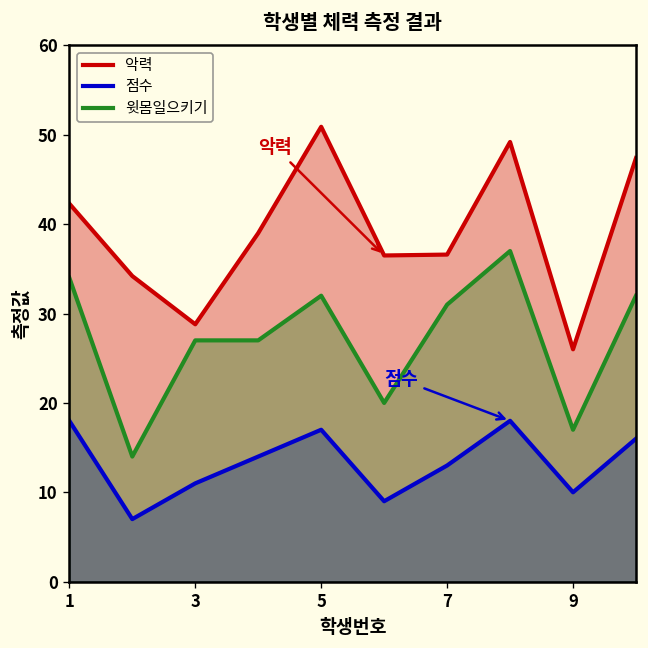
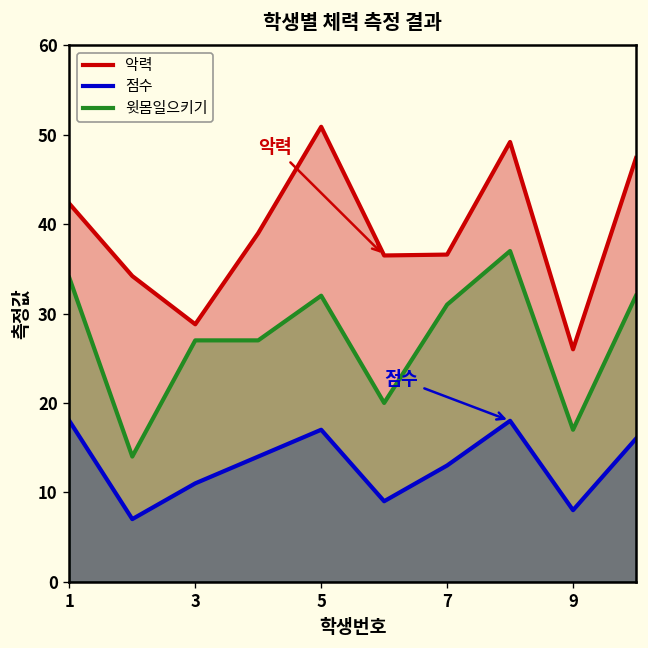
  {
    "악력": {
      "1": 42,
      "3": 29,
      "5": 51,
      "7": 37,
      "9": 26
    },
    "점수": {
      "1": 18,
      "3": 11,
      "5": 17,
      "7": 13,
-     "9": 10
+     "9": 8
    },
    "윗몸일으키기": {
      "1": 34,
      "3": 27,
      "5": 32,
      "7": 31,
      "9": 17
    }
  }
